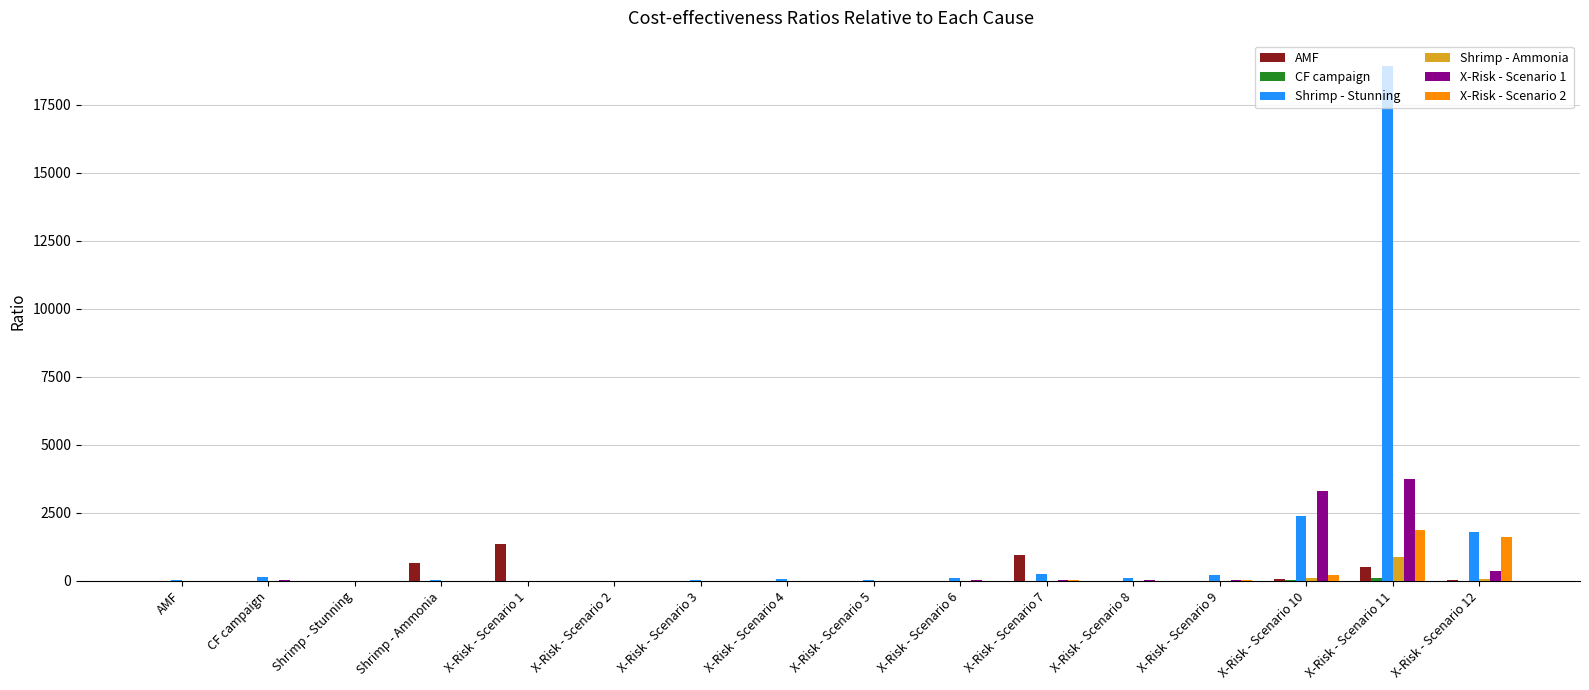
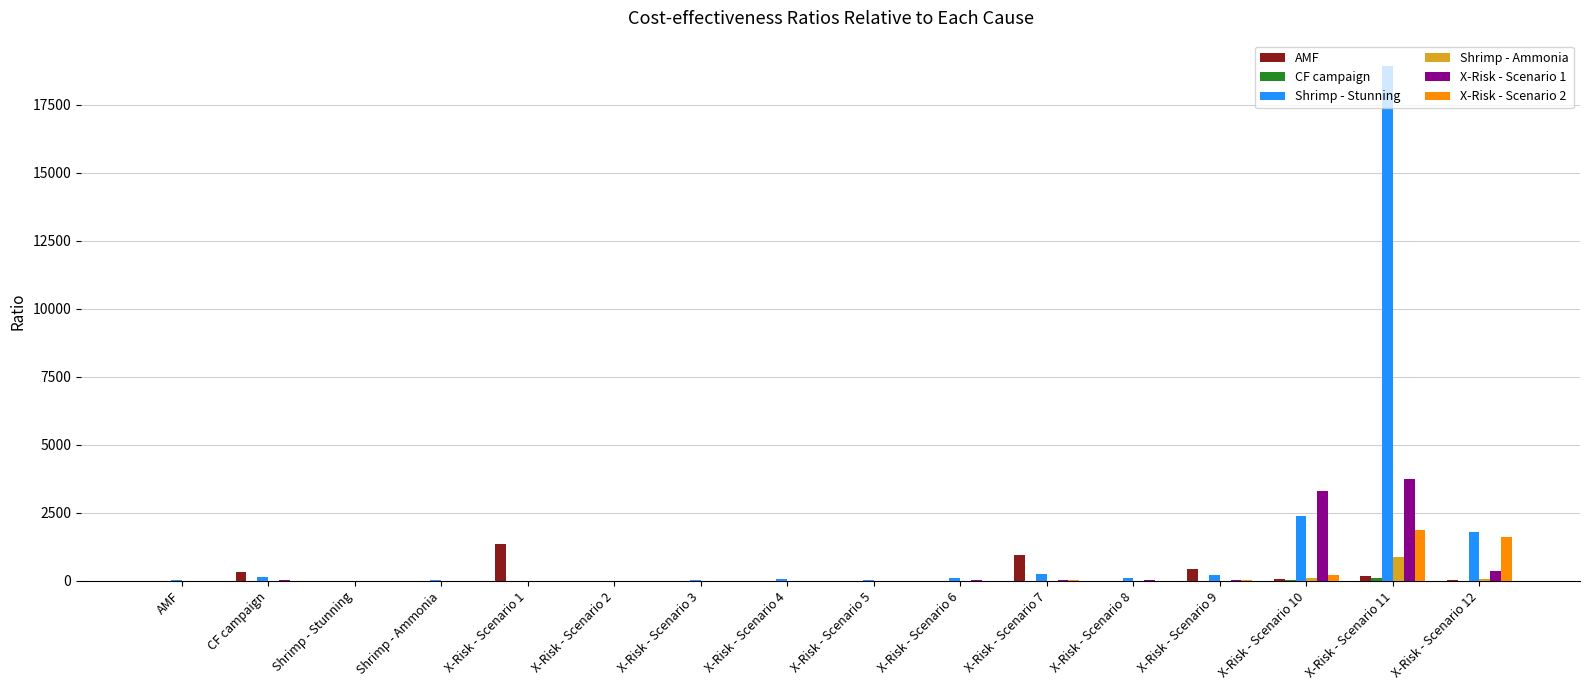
  {
    "AMF": {
-     "CF campaign": 0,
-     "Shrimp - Ammonia": 700,
+     "CF campaign": 300,
+     "Shrimp - Ammonia": 0,
      "X-Risk - Scenario 1": 1400,
      "X-Risk - Scenario 7": 900,
-     "X-Risk - Scenario 9": 0,
-     "X-Risk - Scenario 11": 500
+     "X-Risk - Scenario 9": 400,
+     "X-Risk - Scenario 11": 200
    },
    "CF campaign": {
      "X-Risk - Scenario 11": 100
    },
    "Shrimp - Stunning": {
      "CF campaign": 200,
      "X-Risk - Scenario 6": 100,
      "X-Risk - Scenario 7": 200,
      "X-Risk - Scenario 8": 100,
      "X-Risk - Scenario 9": 200,
      "X-Risk - Scenario 10": 2400,
      "X-Risk - Scenario 12": 1800
    },
    "X-Risk - Scenario 1": {
      "X-Risk - Scenario 10": 3300,
      "X-Risk - Scenario 11": 3700,
      "X-Risk - Scenario 12": 400
    }
  }
